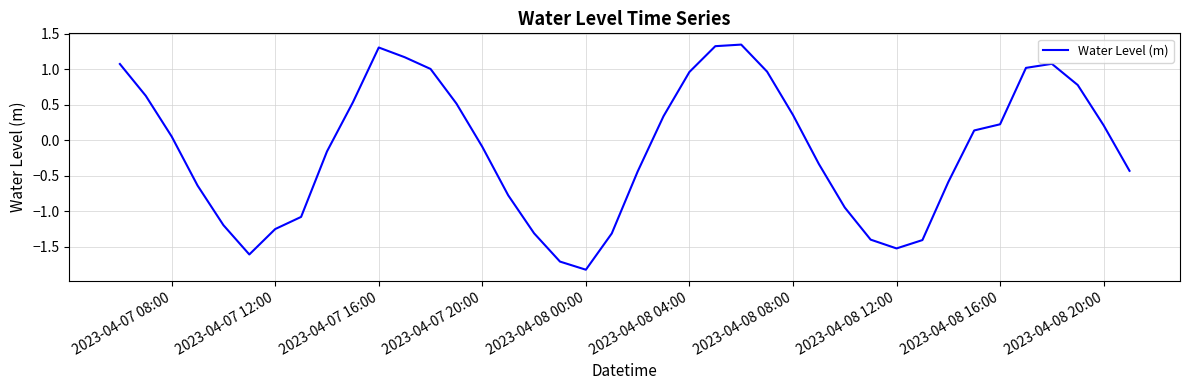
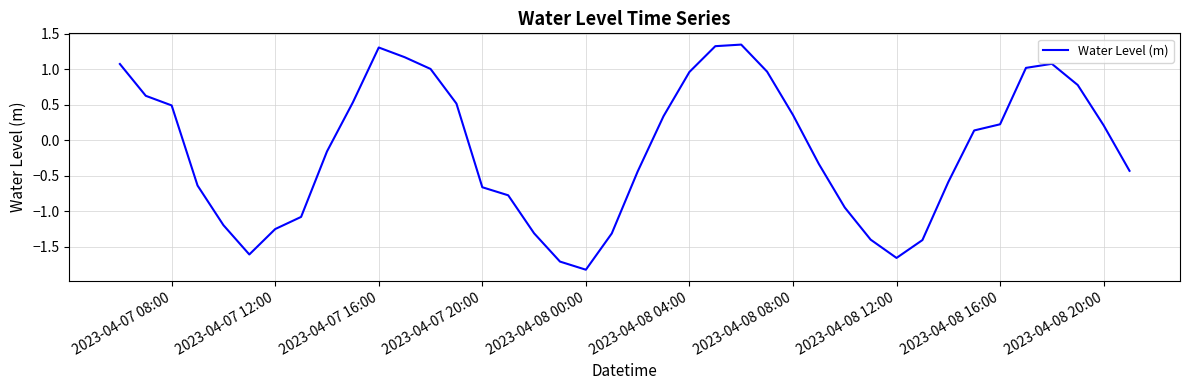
  {
-   "2023-04-07 08:00": 0.1,
+   "2023-04-07 08:00": 0.5,
    "2023-04-07 12:00": -1.3,
    "2023-04-07 16:00": 1.3,
-   "2023-04-07 20:00": -0.1,
+   "2023-04-07 20:00": -0.7,
    "2023-04-08 00:00": -1.8,
    "2023-04-08 04:00": 1.0,
    "2023-04-08 08:00": 0.4,
-   "2023-04-08 12:00": -1.5,
+   "2023-04-08 12:00": -1.7,
    "2023-04-08 16:00": 0.2,
    "2023-04-08 20:00": 0.2
  }
